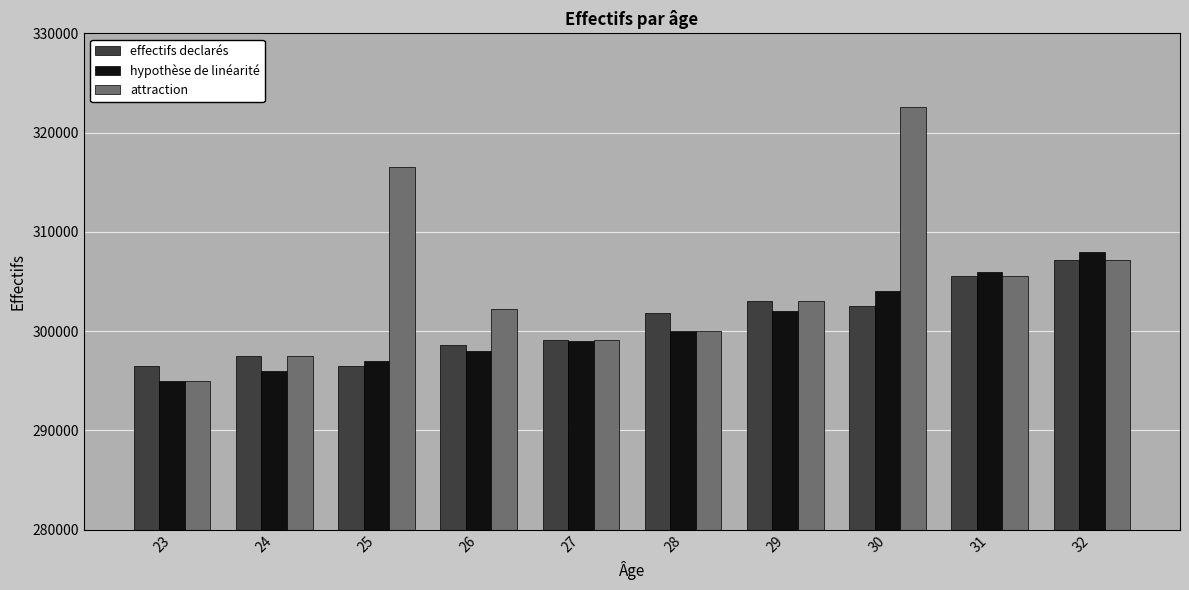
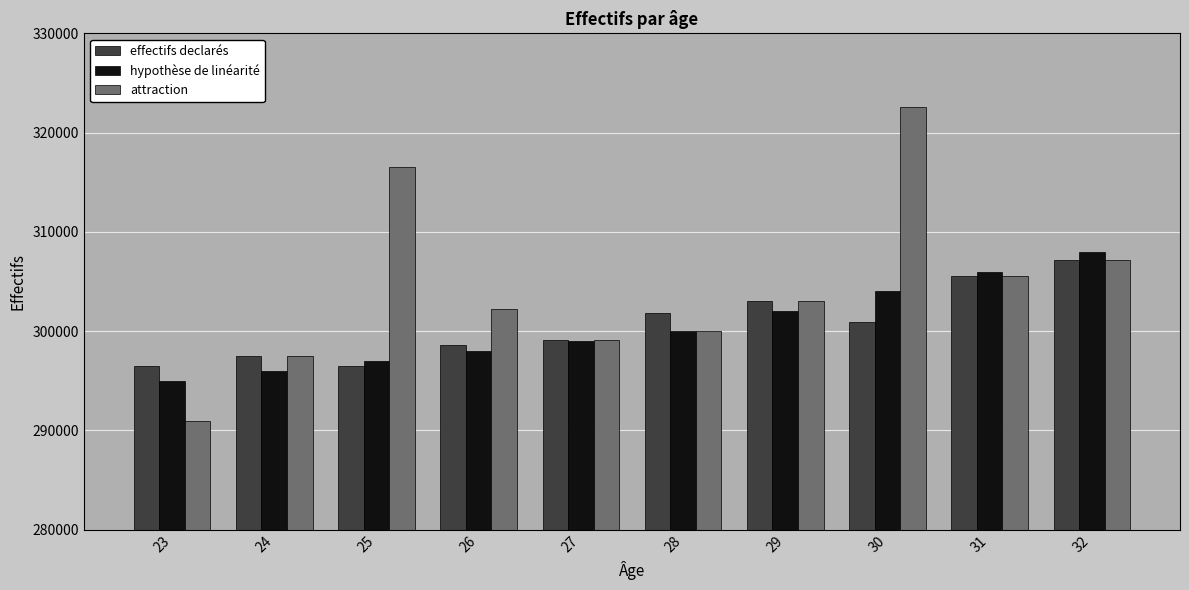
  {
    "effectifs declarés": {
      "23": 297000,
      "24": 297000,
      "25": 297000,
      "26": 299000,
      "27": 299000,
      "28": 302000,
      "29": 303000,
-     "30": 303000,
+     "30": 301000,
      "31": 306000,
      "32": 307000
    },
    "hypothèse de linéarité": {
      "23": 295000,
      "24": 296000,
      "25": 297000,
      "26": 298000,
      "27": 299000,
      "28": 300000,
      "29": 302000,
      "30": 304000,
      "31": 306000,
      "32": 308000
    },
    "attraction": {
-     "23": 295000,
+     "23": 291000,
      "24": 297000,
      "25": 317000,
      "26": 302000,
      "27": 299000,
      "28": 300000,
      "29": 303000,
      "30": 323000,
      "31": 306000,
      "32": 307000
    }
  }
